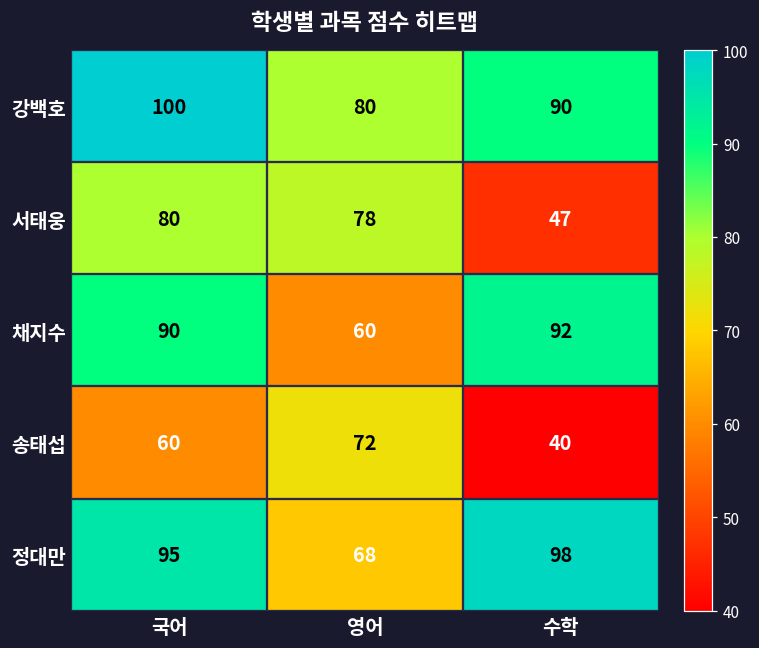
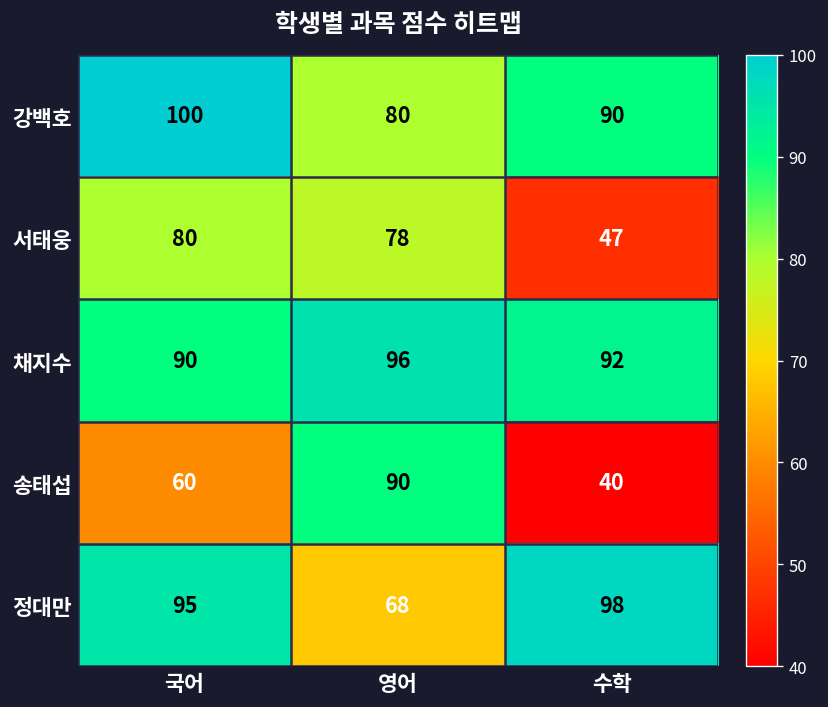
  {
    "강백호": {
      "국어": 100,
      "영어": 80,
      "수학": 90
    },
    "서태웅": {
      "국어": 80,
      "영어": 78,
      "수학": 47
    },
    "채지수": {
      "국어": 90,
-     "영어": 60,
+     "영어": 96,
      "수학": 92
    },
    "송태섭": {
      "국어": 60,
-     "영어": 72,
+     "영어": 90,
      "수학": 40
    },
    "정대만": {
      "국어": 95,
      "영어": 68,
      "수학": 98
    }
  }
